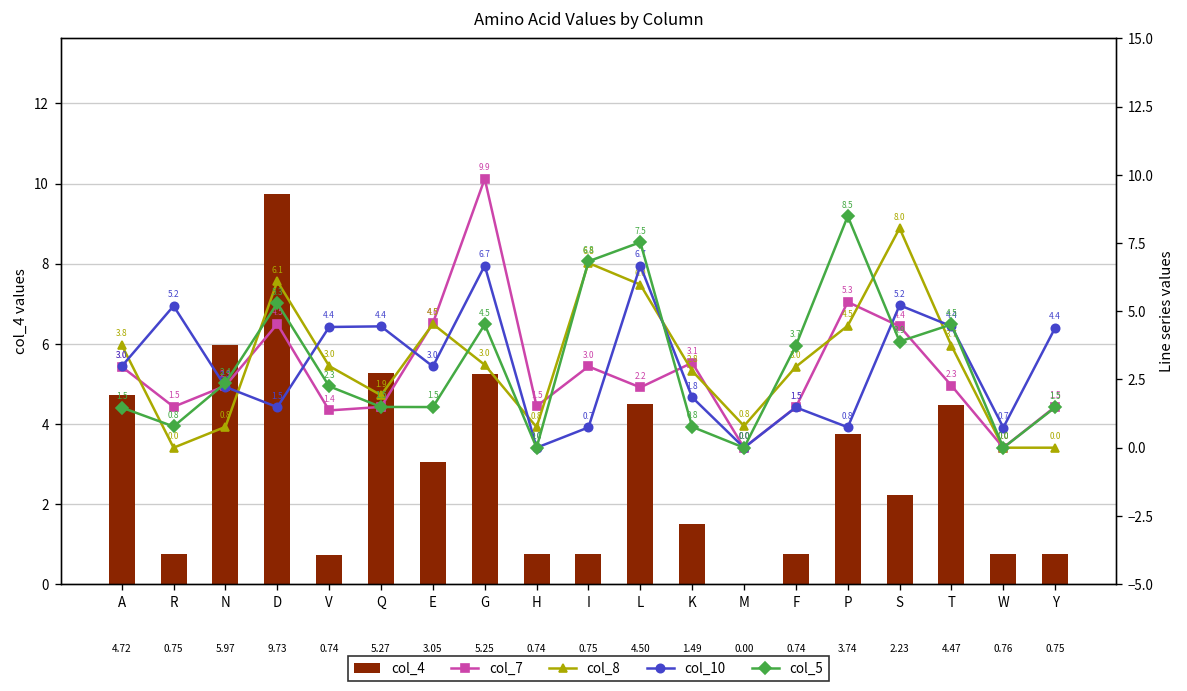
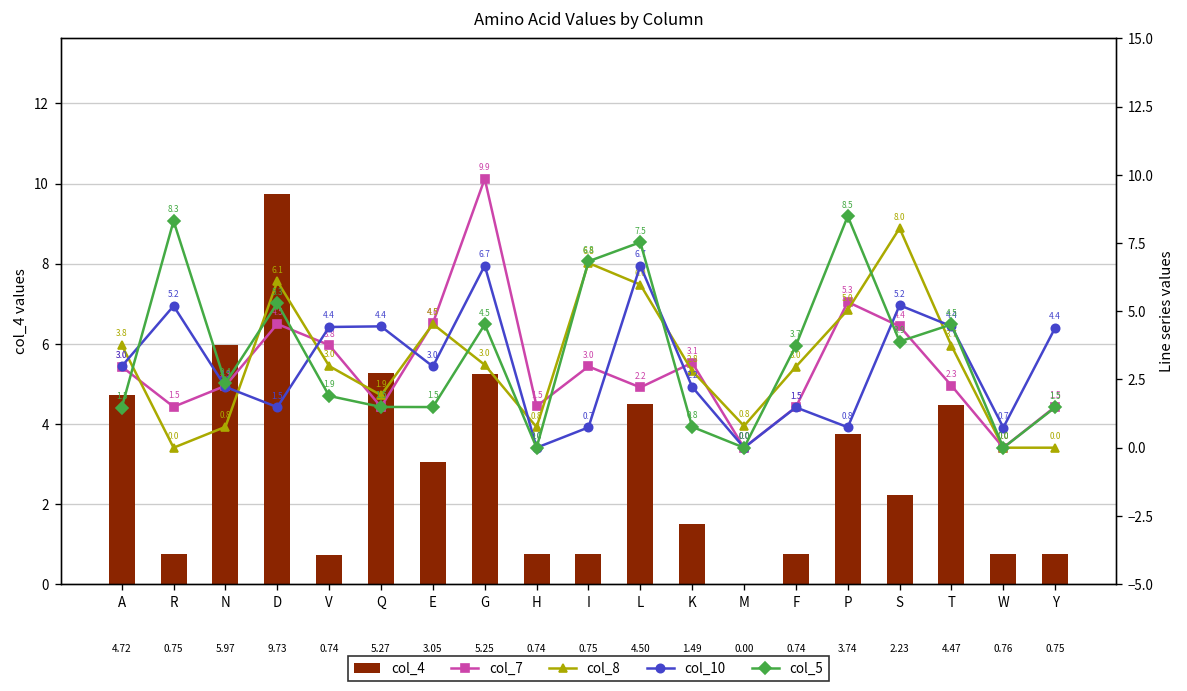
  {
    "col_7": {
      "R": 1.5,
      "D": 4.5,
-     "V": 1.4,
+     "V": 3.8,
      "G": 9.9,
      "H": 1.5,
      "I": 3.0,
      "L": 2.2,
      "K": 3.1,
      "S": 4.4,
      "T": 2.3
    },
    "col_8": {
      "A": 3.8,
      "R": 0.0,
      "N": 0.8,
      "D": 6.1,
      "V": 3.0,
      "Q": 1.9,
      "G": 3.0,
      "H": 0.8,
      "L": 6.0,
      "M": 0.8,
      "F": 3.0,
-     "P": 4.5,
+     "P": 5.0,
      "S": 8.0,
      "T": 3.7,
      "Y": 0.0
    },
    "col_10": {
      "R": 5.2,
      "D": 1.5,
      "V": 4.4,
      "Q": 4.4,
      "E": 3.0,
      "G": 6.7,
      "I": 0.7,
      "L": 6.7,
-     "K": 1.8,
+     "K": 2.2,
      "P": 0.8,
      "S": 5.2,
      "W": 0.7,
      "Y": 4.4
    },
    "col_5": {
      "A": 1.5,
-     "R": 0.8,
+     "R": 8.3,
      "D": 5.3,
-     "V": 2.3,
+     "V": 1.9,
      "E": 1.5,
      "G": 4.5,
      "L": 7.5,
      "K": 0.8,
      "F": 3.7,
      "P": 8.5
    }
  }
